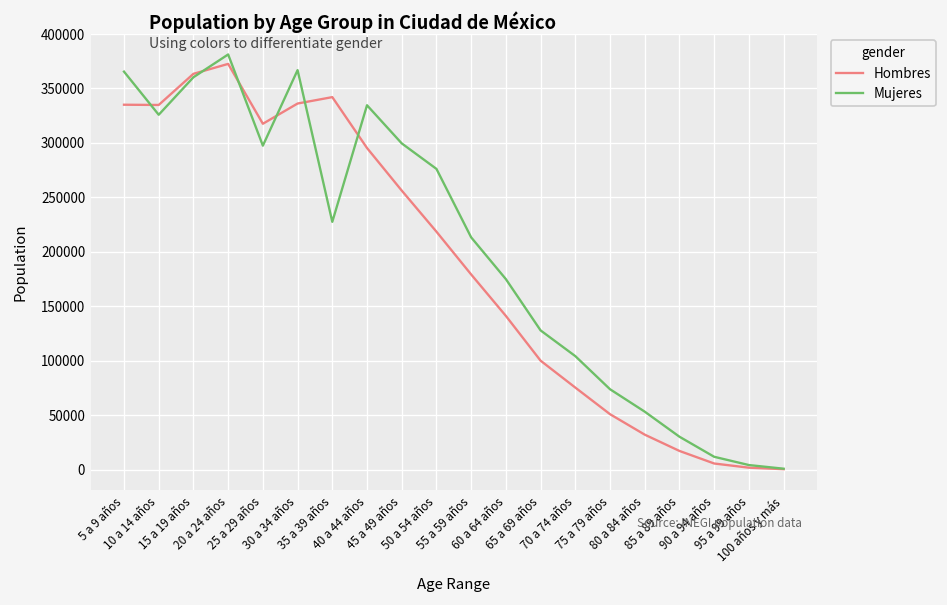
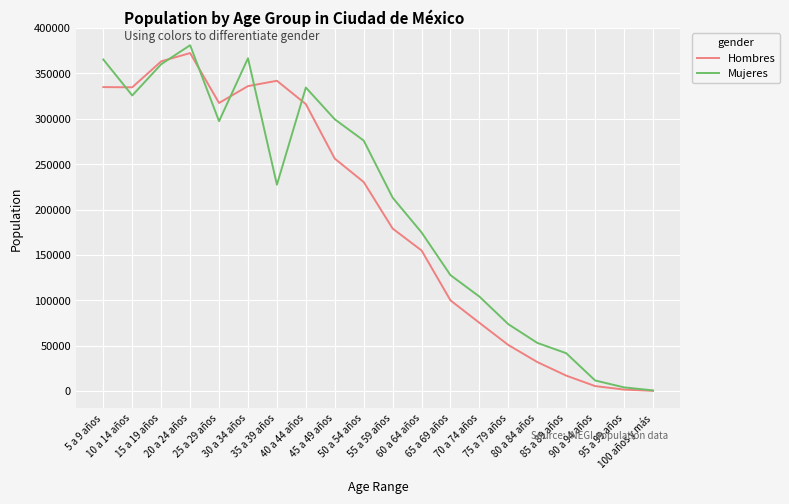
  {
    "Hombres": {
      "5 a 9 años": 330000,
      "10 a 14 años": 330000,
      "15 a 19 años": 360000,
      "20 a 24 años": 370000,
      "25 a 29 años": 320000,
      "30 a 34 años": 340000,
      "35 a 39 años": 340000,
-     "40 a 44 años": 300000,
+     "40 a 44 años": 320000,
      "45 a 49 años": 260000,
-     "50 a 54 años": 220000,
+     "50 a 54 años": 230000,
      "55 a 59 años": 180000,
-     "60 a 64 años": 140000,
+     "60 a 64 años": 150000,
      "65 a 69 años": 100000,
      "70 a 74 años": 80000,
      "75 a 79 años": 50000,
      "80 a 84 años": 30000,
      "85 a 89 años": 20000,
      "90 a 94 años": 10000
    },
    "Mujeres": {
      "5 a 9 años": 370000,
      "10 a 14 años": 330000,
      "15 a 19 años": 360000,
      "20 a 24 años": 380000,
      "25 a 29 años": 300000,
      "30 a 34 años": 370000,
      "35 a 39 años": 230000,
      "40 a 44 años": 330000,
      "45 a 49 años": 300000,
      "50 a 54 años": 280000,
      "55 a 59 años": 210000,
      "60 a 64 años": 170000,
      "65 a 69 años": 130000,
      "70 a 74 años": 100000,
      "75 a 79 años": 70000,
      "80 a 84 años": 50000,
-     "85 a 89 años": 30000,
+     "85 a 89 años": 40000,
      "90 a 94 años": 10000
    }
  }
